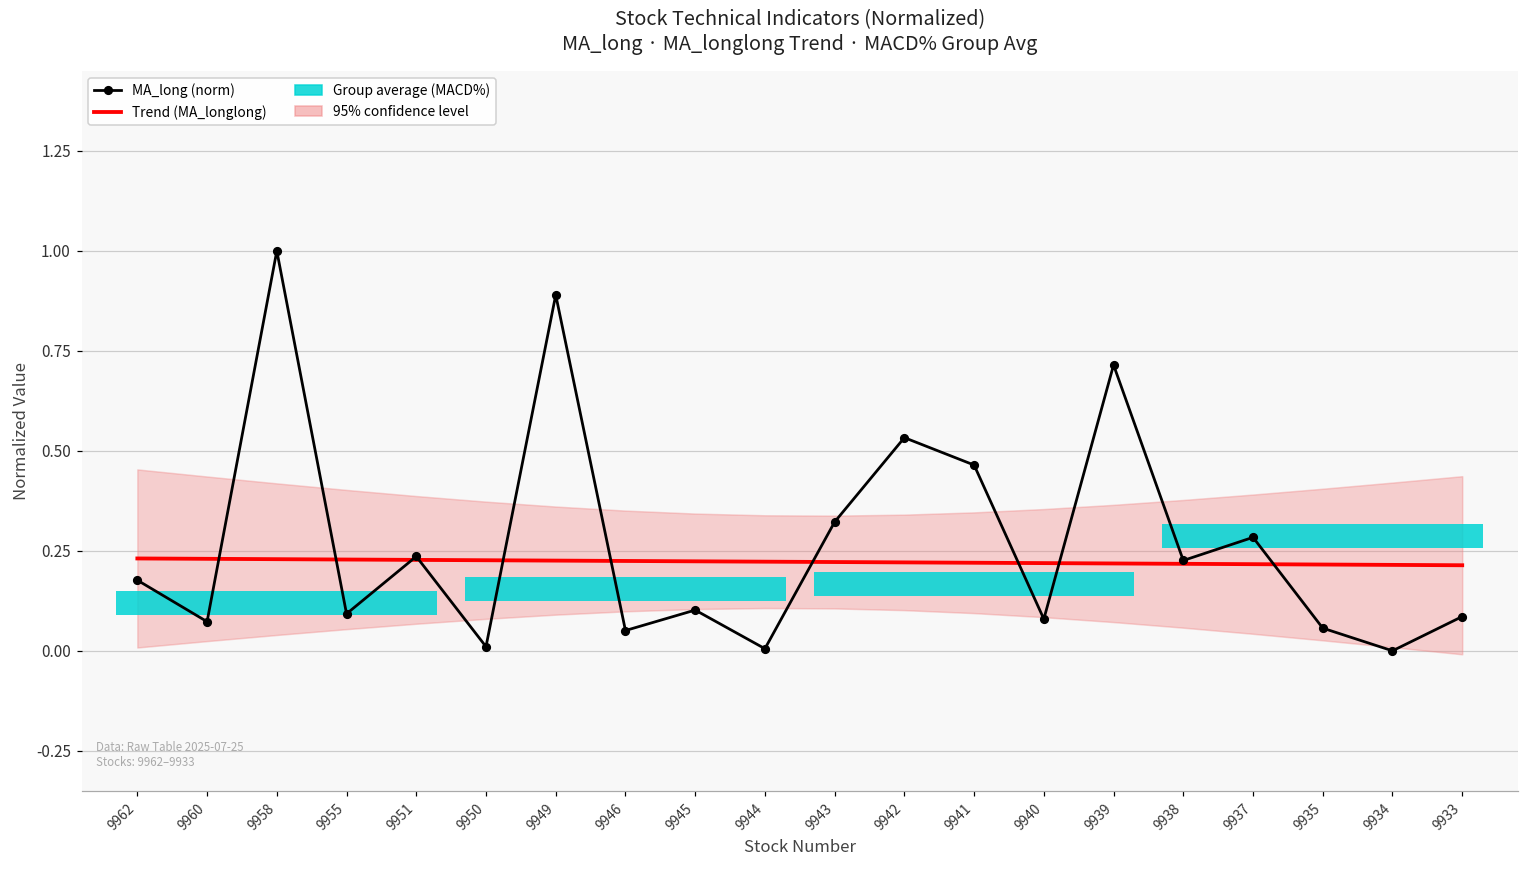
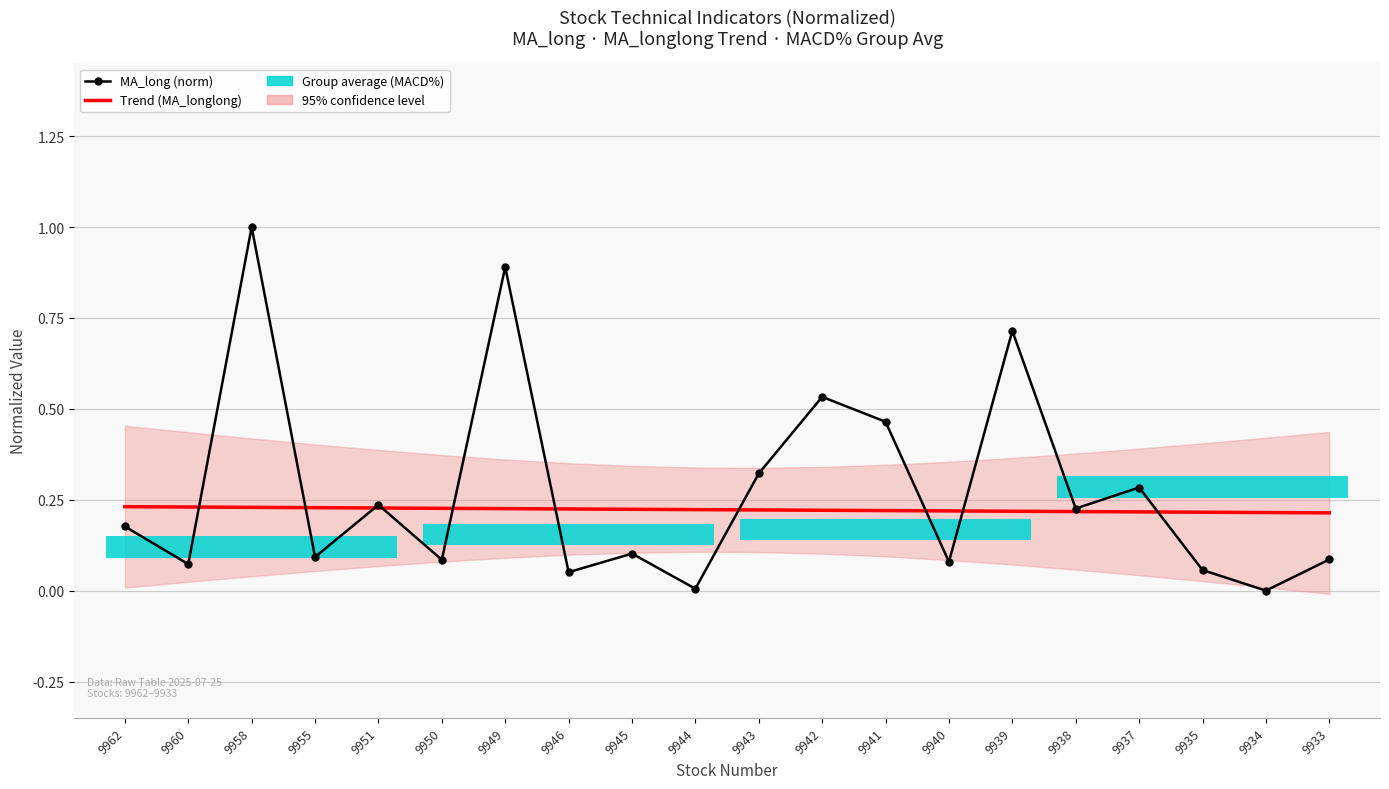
  {
    "MA_long (norm)": {
      "9962": 0.18,
      "9960": 0.07,
      "9958": 1.00,
      "9951": 0.24,
-     "9950": 0.01,
+     "9950": 0.08,
      "9949": 0.89,
      "9946": 0.05,
      "9945": 0.10,
      "9944": 0.01,
      "9943": 0.32,
      "9942": 0.53,
      "9941": 0.46,
      "9940": 0.08,
      "9939": 0.71,
      "9938": 0.23,
      "9935": 0.06,
      "9934": 0.00,
      "9933": 0.09
    },
    "Trend (MA_longlong)": {
      "9962": 0.23,
      "9960": 0.23,
      "9958": 0.23,
      "9955": 0.23,
      "9951": 0.23,
      "9950": 0.23,
      "9949": 0.23,
      "9946": 0.22,
      "9945": 0.22,
      "9944": 0.22,
      "9943": 0.22,
      "9942": 0.22,
      "9941": 0.22,
      "9940": 0.22,
      "9939": 0.22,
      "9938": 0.22,
      "9937": 0.22,
      "9935": 0.22,
      "9934": 0.21,
      "9933": 0.21
    }
  }
